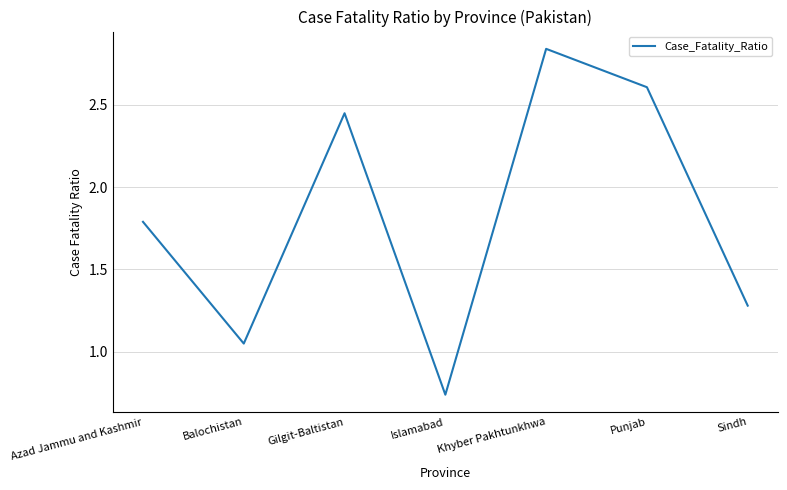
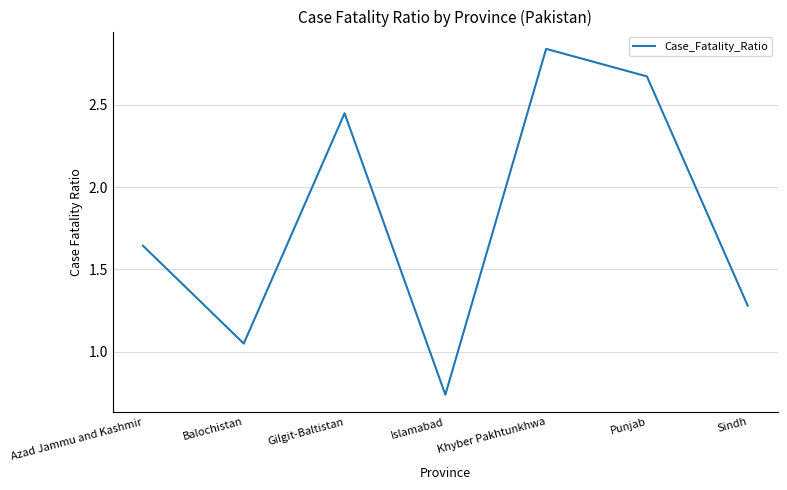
  {
-   "Azad Jammu and Kashmir": 1.79,
+   "Azad Jammu and Kashmir": 1.64,
    "Balochistan": 1.05,
    "Gilgit-Baltistan": 2.45,
    "Islamabad": 0.74,
    "Khyber Pakhtunkhwa": 2.84,
-   "Punjab": 2.61,
+   "Punjab": 2.67,
    "Sindh": 1.28
  }
